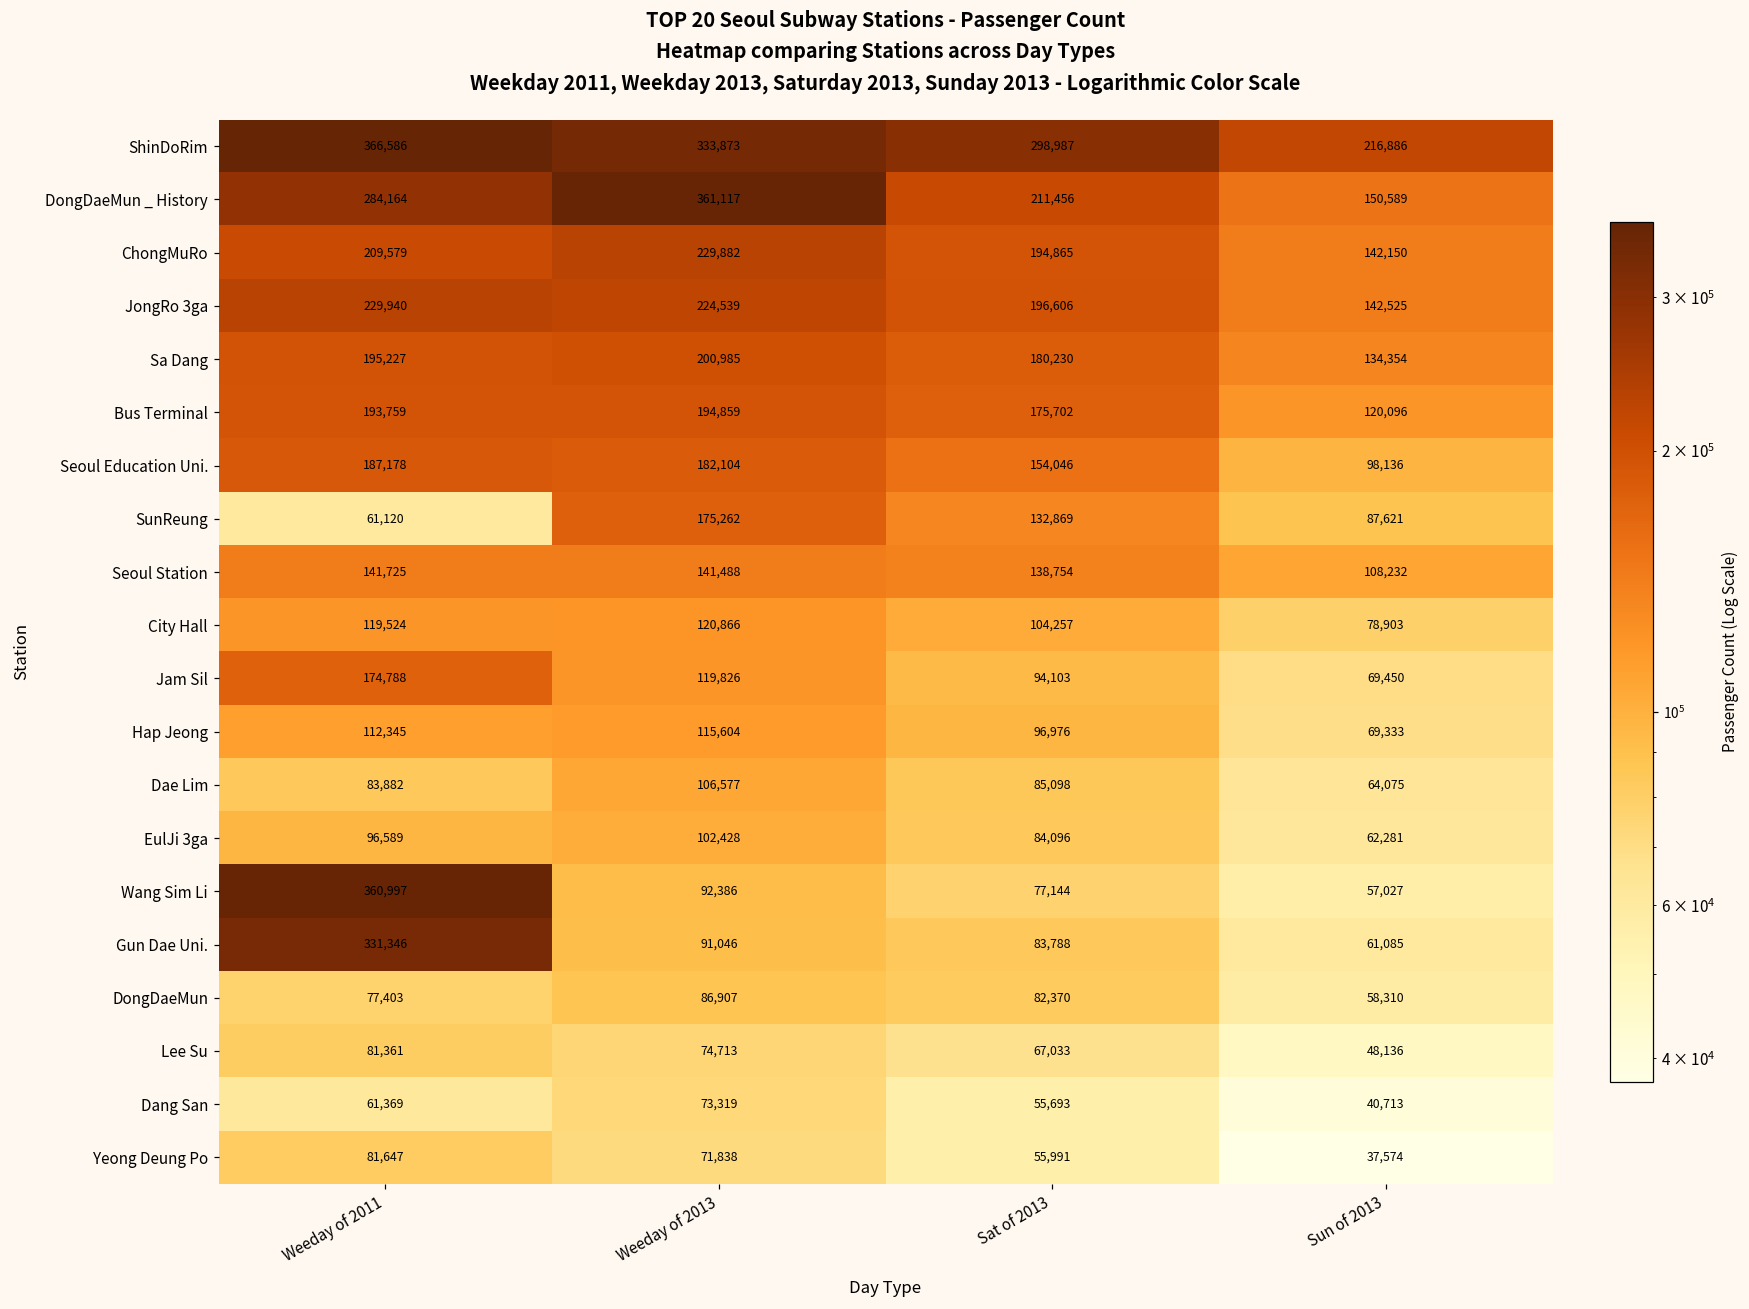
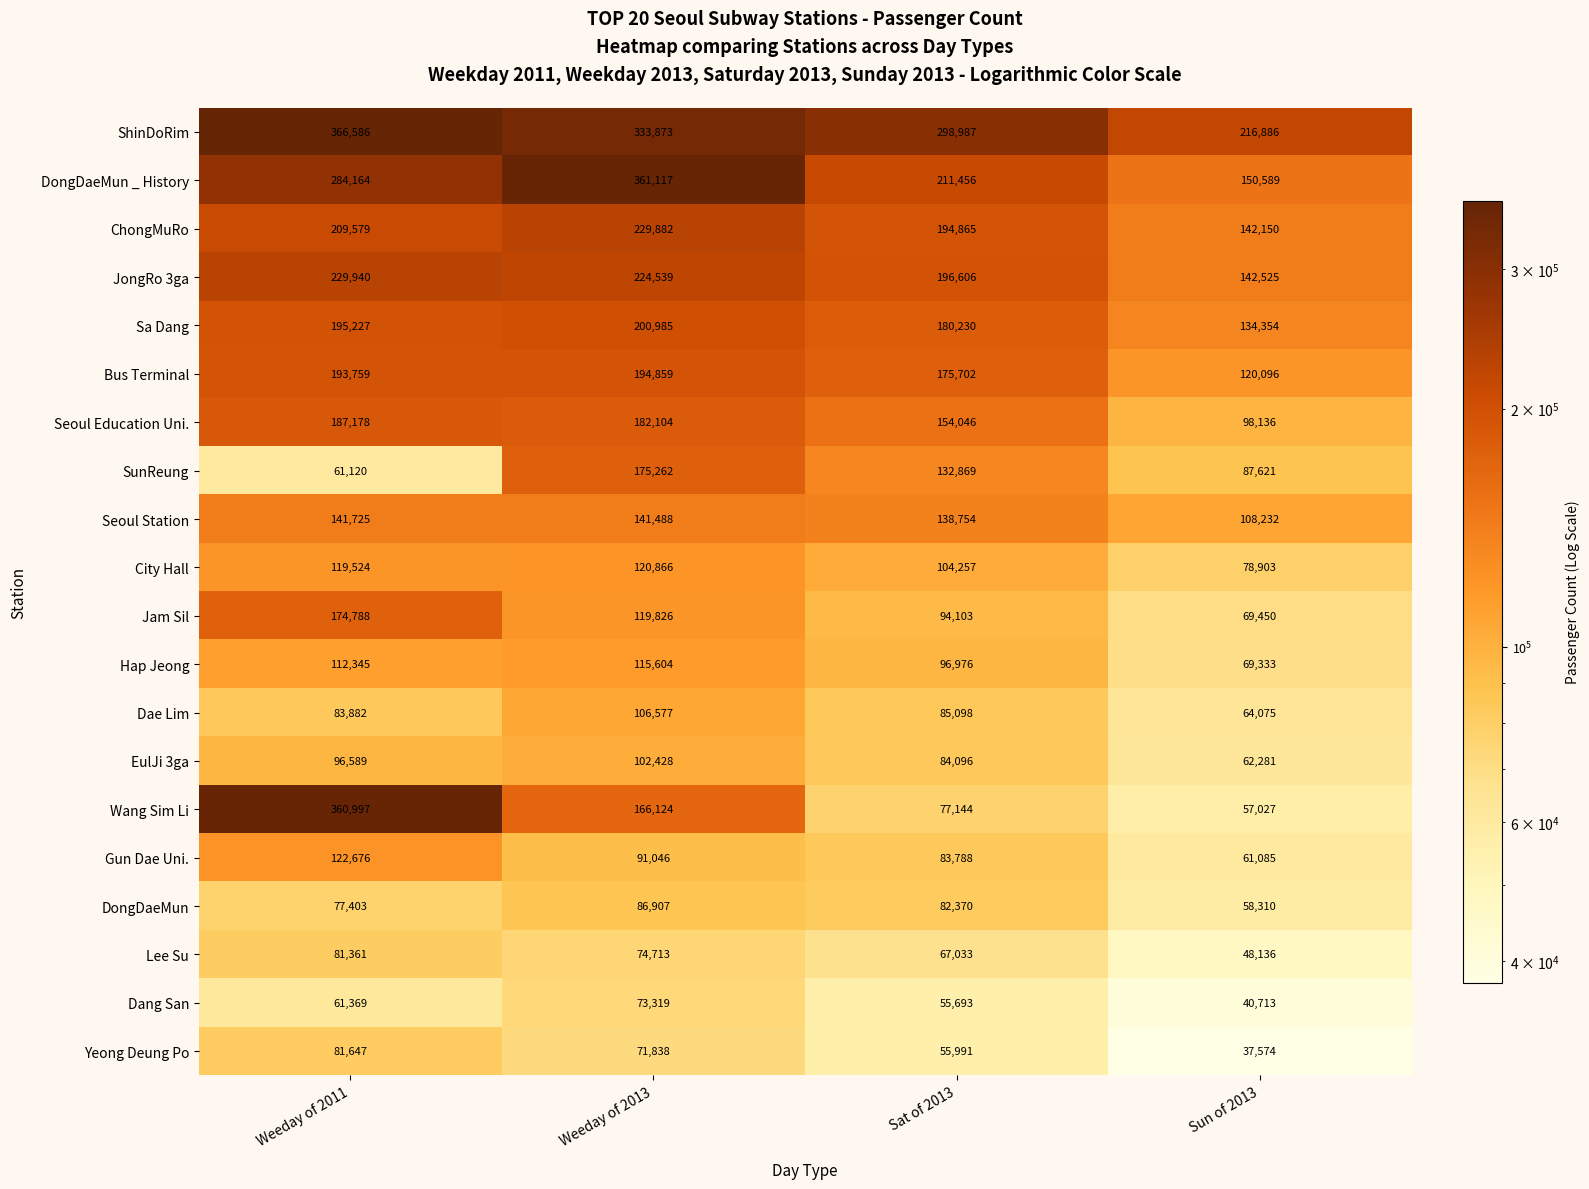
  {
    "ShinDoRim": {
      "Weeday of 2011": "366,586",
      "Weeday of 2013": "333,873",
      "Sat of 2013": "298,987",
      "Sun of 2013": "216,886"
    },
    "DongDaeMun _ History": {
      "Weeday of 2011": "284,164",
      "Weeday of 2013": "361,117",
      "Sat of 2013": "211,456",
      "Sun of 2013": "150,589"
    },
    "ChongMuRo": {
      "Weeday of 2011": "209,579",
      "Weeday of 2013": "229,882",
      "Sat of 2013": "194,865",
      "Sun of 2013": "142,150"
    },
    "JongRo 3ga": {
      "Weeday of 2011": "229,940",
      "Weeday of 2013": "224,539",
      "Sat of 2013": "196,606",
      "Sun of 2013": "142,525"
    },
    "Sa Dang": {
      "Weeday of 2011": "195,227",
      "Weeday of 2013": "200,985",
      "Sat of 2013": "180,230",
      "Sun of 2013": "134,354"
    },
    "Bus Terminal": {
      "Weeday of 2011": "193,759",
      "Weeday of 2013": "194,859",
      "Sat of 2013": "175,702",
      "Sun of 2013": "120,096"
    },
    "Seoul Education Uni.": {
      "Weeday of 2011": "187,178",
      "Weeday of 2013": "182,104",
      "Sat of 2013": "154,046",
      "Sun of 2013": "98,136"
    },
    "SunReung": {
      "Weeday of 2011": "61,120",
      "Weeday of 2013": "175,262",
      "Sat of 2013": "132,869",
      "Sun of 2013": "87,621"
    },
    "Seoul Station": {
      "Weeday of 2011": "141,725",
      "Weeday of 2013": "141,488",
      "Sat of 2013": "138,754",
      "Sun of 2013": "108,232"
    },
    "City Hall": {
      "Weeday of 2011": "119,524",
      "Weeday of 2013": "120,866",
      "Sat of 2013": "104,257",
      "Sun of 2013": "78,903"
    },
    "Jam Sil": {
      "Weeday of 2011": "174,788",
      "Weeday of 2013": "119,826",
      "Sat of 2013": "94,103",
      "Sun of 2013": "69,450"
    },
    "Hap Jeong": {
      "Weeday of 2011": "112,345",
      "Weeday of 2013": "115,604",
      "Sat of 2013": "96,976",
      "Sun of 2013": "69,333"
    },
    "Dae Lim": {
      "Weeday of 2011": "83,882",
      "Weeday of 2013": "106,577",
      "Sat of 2013": "85,098",
      "Sun of 2013": "64,075"
    },
    "EulJi 3ga": {
      "Weeday of 2011": "96,589",
      "Weeday of 2013": "102,428",
      "Sat of 2013": "84,096",
      "Sun of 2013": "62,281"
    },
    "Wang Sim Li": {
      "Weeday of 2011": "360,997",
-     "Weeday of 2013": "92,386",
+     "Weeday of 2013": "166,124",
      "Sat of 2013": "77,144",
      "Sun of 2013": "57,027"
    },
    "Gun Dae Uni.": {
-     "Weeday of 2011": "331,346",
+     "Weeday of 2011": "122,676",
      "Weeday of 2013": "91,046",
      "Sat of 2013": "83,788",
      "Sun of 2013": "61,085"
    },
    "DongDaeMun": {
      "Weeday of 2011": "77,403",
      "Weeday of 2013": "86,907",
      "Sat of 2013": "82,370",
      "Sun of 2013": "58,310"
    },
    "Lee Su": {
      "Weeday of 2011": "81,361",
      "Weeday of 2013": "74,713",
      "Sat of 2013": "67,033",
      "Sun of 2013": "48,136"
    },
    "Dang San": {
      "Weeday of 2011": "61,369",
      "Weeday of 2013": "73,319",
      "Sat of 2013": "55,693",
      "Sun of 2013": "40,713"
    },
    "Yeong Deung Po": {
      "Weeday of 2011": "81,647",
      "Weeday of 2013": "71,838",
      "Sat of 2013": "55,991",
      "Sun of 2013": "37,574"
    }
  }
